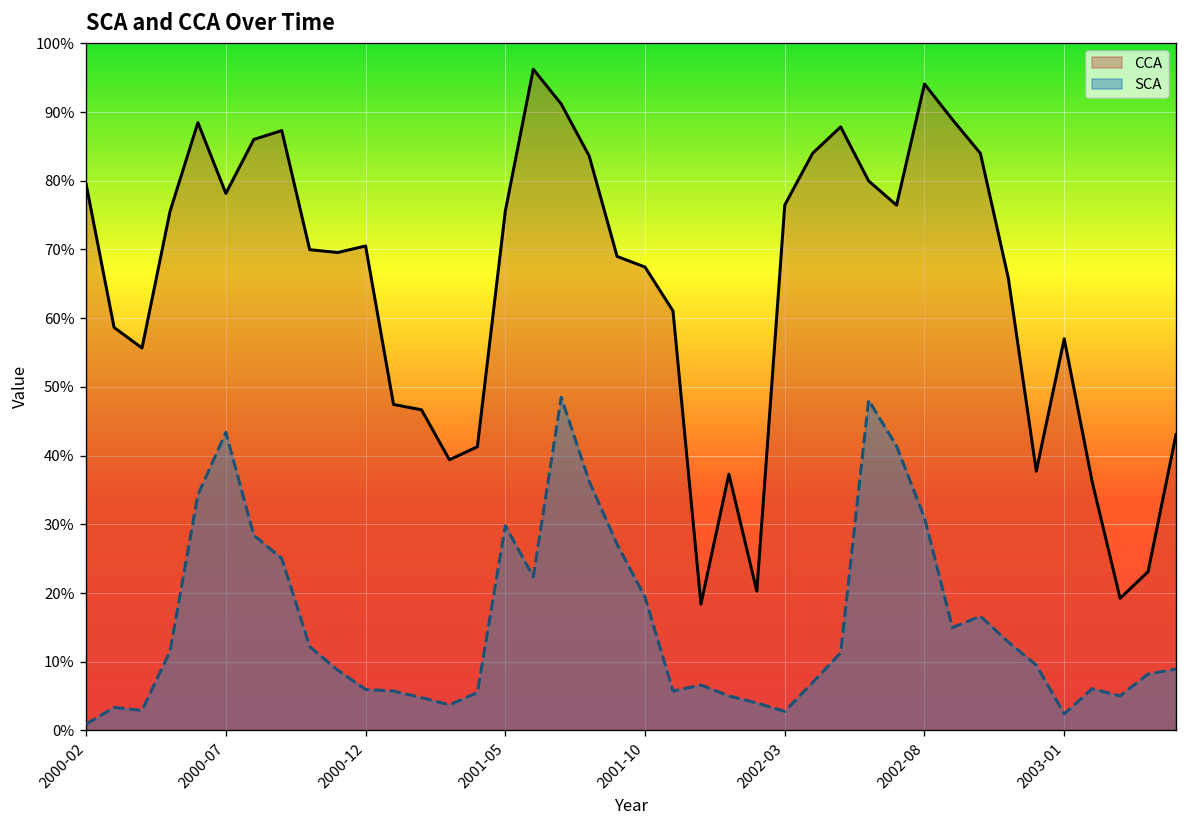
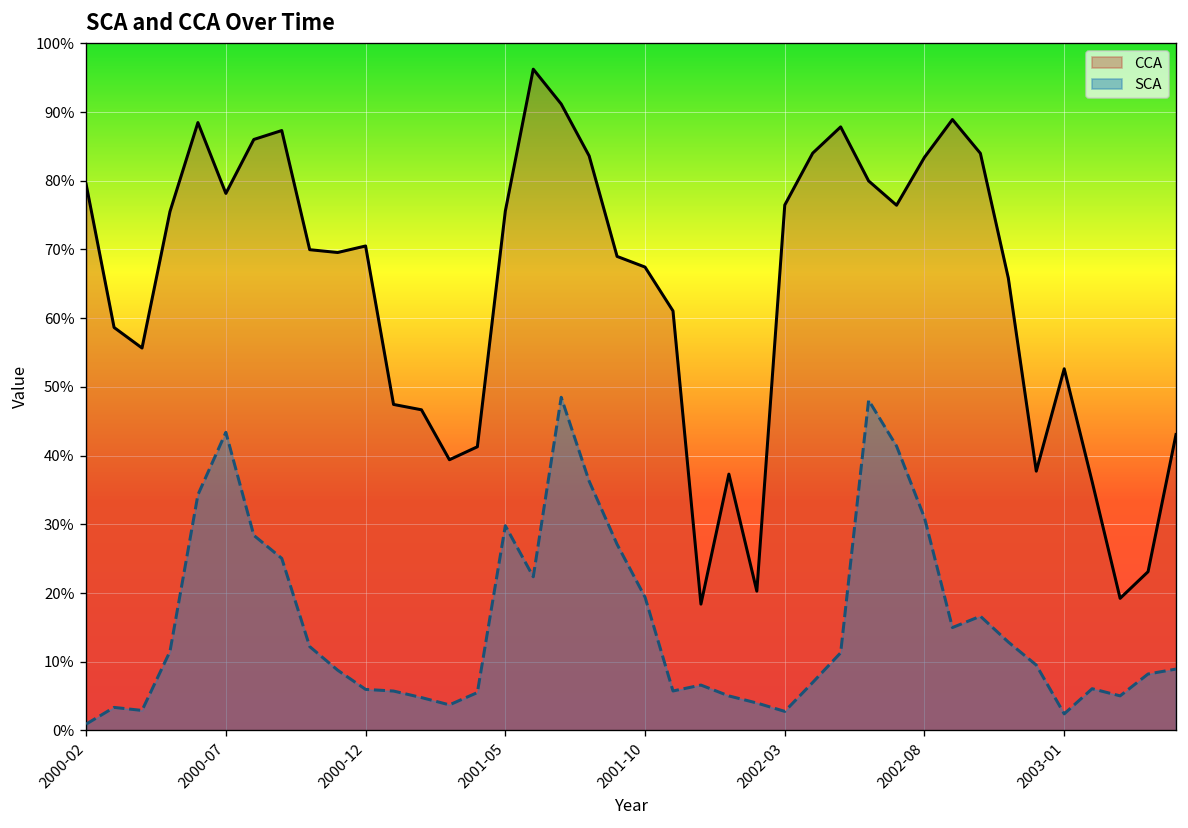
  {
    "CCA": {
      "2000-02": "79%",
      "2000-07": "78%",
      "2000-12": "71%",
      "2001-05": "76%",
      "2001-10": "67%",
      "2002-03": "76%",
-     "2002-08": "94%",
-     "2003-01": "57%"
+     "2002-08": "83%",
+     "2003-01": "53%"
    },
    "SCA": {
      "2000-02": "1%",
      "2000-07": "43%",
      "2000-12": "6%",
      "2001-05": "30%",
      "2001-10": "19%",
      "2002-03": "3%",
      "2002-08": "31%",
      "2003-01": "2%"
    }
  }
